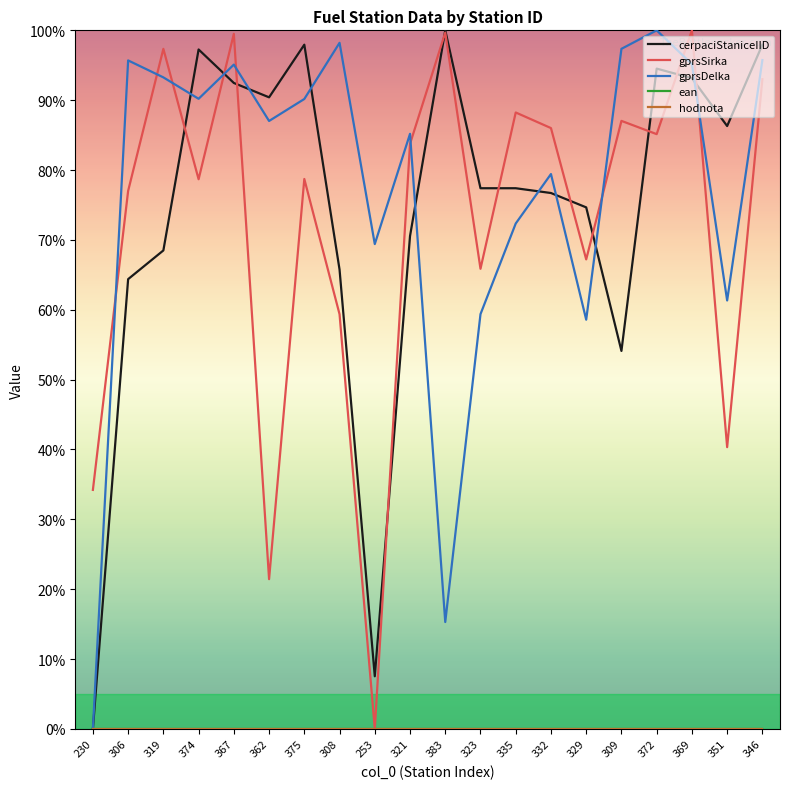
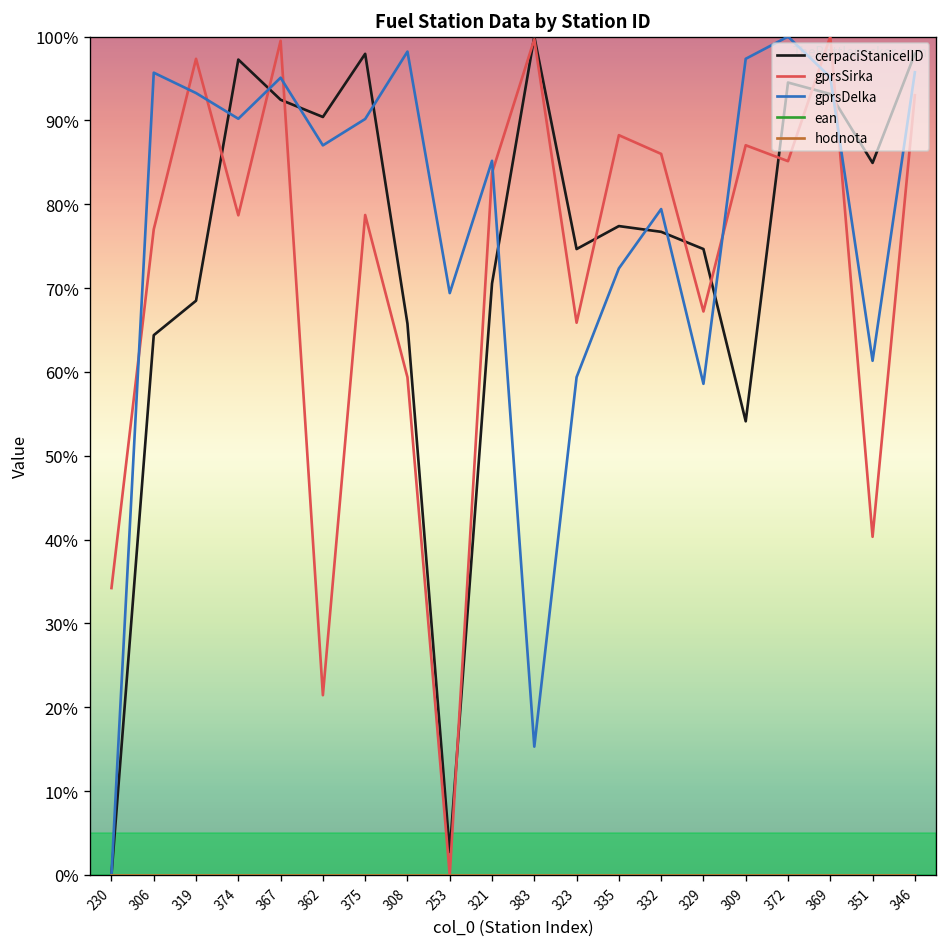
  {
    "cerpaciStaniceIID": {
      "306": "64%",
      "319": "68%",
      "374": "97%",
      "367": "92%",
      "362": "90%",
      "375": "98%",
      "308": "66%",
-     "253": "8%",
+     "253": "3%",
      "321": "71%",
-     "323": "77%",
+     "323": "75%",
      "335": "77%",
      "332": "77%",
      "329": "75%",
      "309": "54%",
-     "351": "86%"
+     "351": "85%"
    },
    "gprsDelka": {
      "306": "96%",
      "319": "93%",
      "374": "90%",
      "367": "95%",
      "362": "87%",
      "375": "90%",
      "308": "98%",
      "253": "69%",
      "321": "85%",
      "383": "15%",
      "323": "59%",
      "335": "72%",
      "332": "79%",
      "329": "59%",
      "309": "97%",
      "372": "100%",
      "351": "61%"
    }
  }
